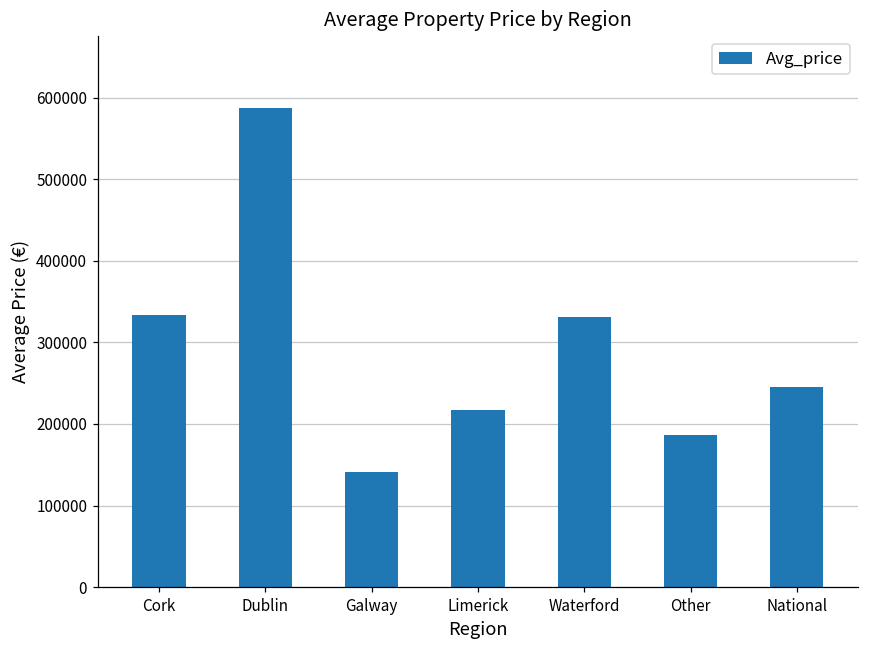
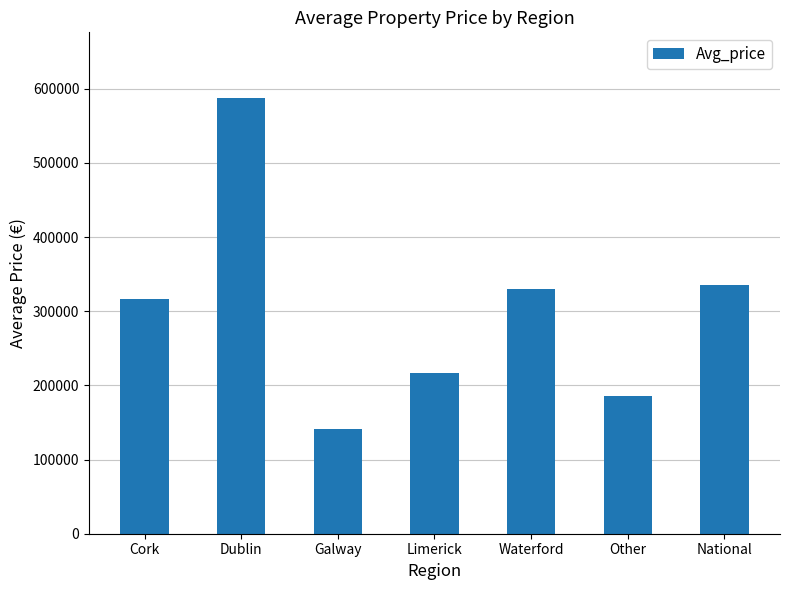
  {
-   "Cork": 330000,
+   "Cork": 320000,
    "Dublin": 590000,
    "Galway": 140000,
    "Limerick": 220000,
    "Waterford": 330000,
    "Other": 190000,
-   "National": 250000
+   "National": 340000
  }
